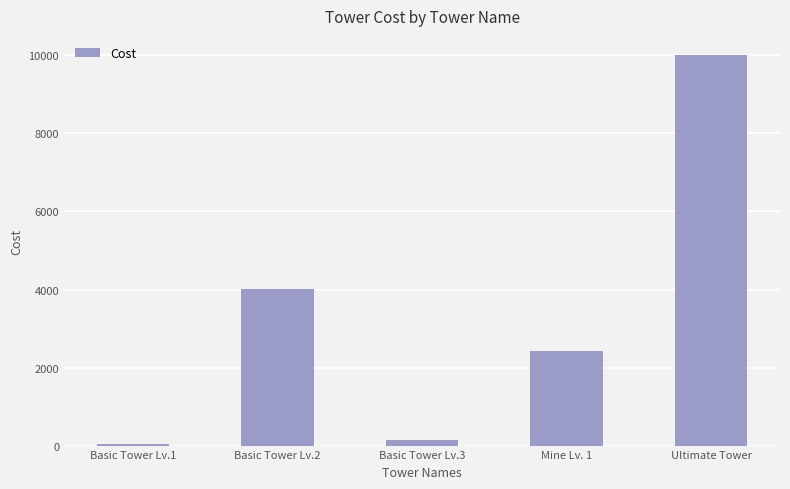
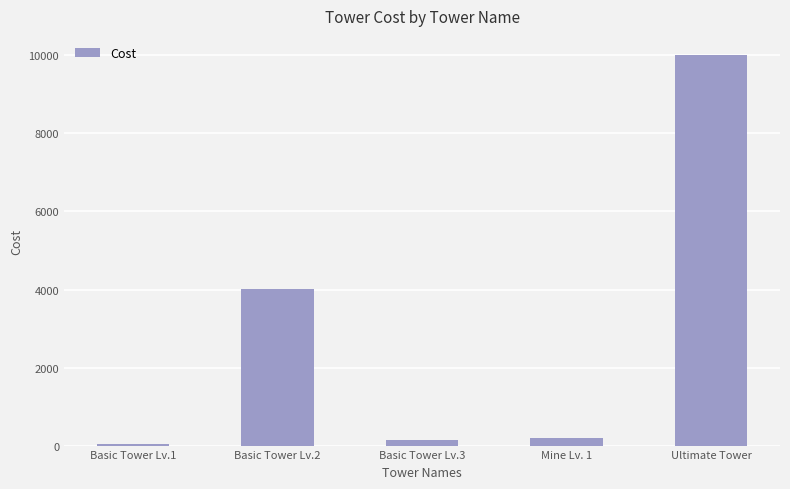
  {
    "Basic Tower Lv.2": 4000,
    "Basic Tower Lv.3": 200,
-   "Mine Lv. 1": 2400,
+   "Mine Lv. 1": 200,
    "Ultimate Tower": 10000
  }
